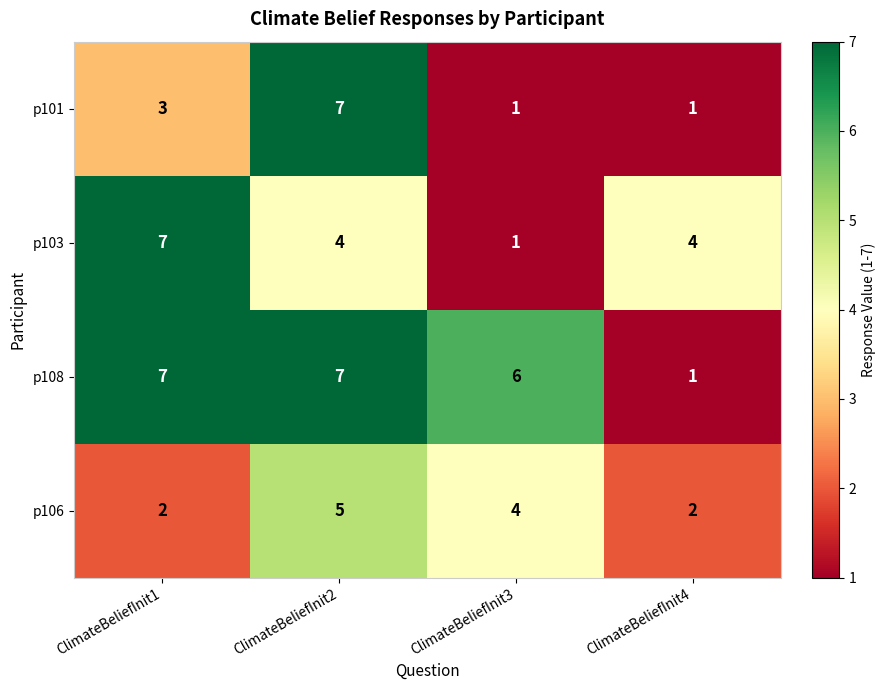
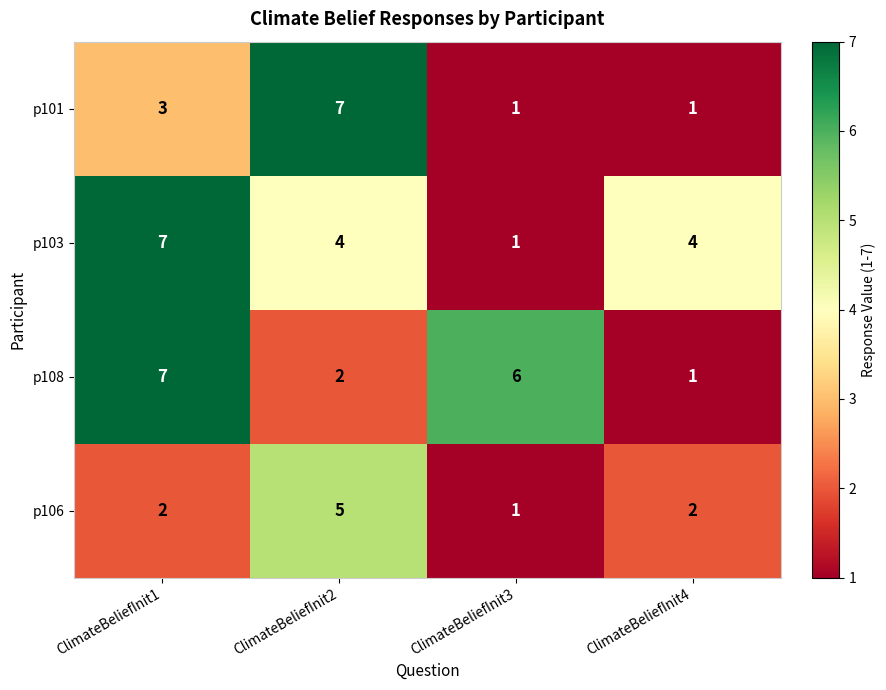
  {
    "p101": {
      "ClimateBeliefInit1": 3,
      "ClimateBeliefInit2": 7,
      "ClimateBeliefInit3": 1,
      "ClimateBeliefInit4": 1
    },
    "p103": {
      "ClimateBeliefInit1": 7,
      "ClimateBeliefInit2": 4,
      "ClimateBeliefInit3": 1,
      "ClimateBeliefInit4": 4
    },
    "p108": {
      "ClimateBeliefInit1": 7,
-     "ClimateBeliefInit2": 7,
+     "ClimateBeliefInit2": 2,
      "ClimateBeliefInit3": 6,
      "ClimateBeliefInit4": 1
    },
    "p106": {
      "ClimateBeliefInit1": 2,
      "ClimateBeliefInit2": 5,
-     "ClimateBeliefInit3": 4,
+     "ClimateBeliefInit3": 1,
      "ClimateBeliefInit4": 2
    }
  }
